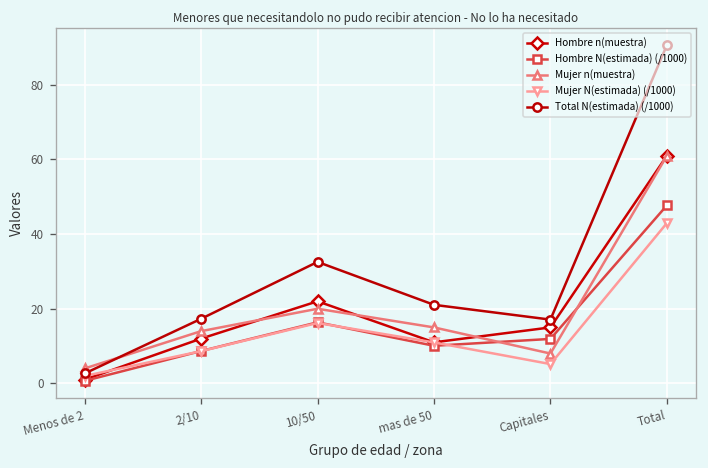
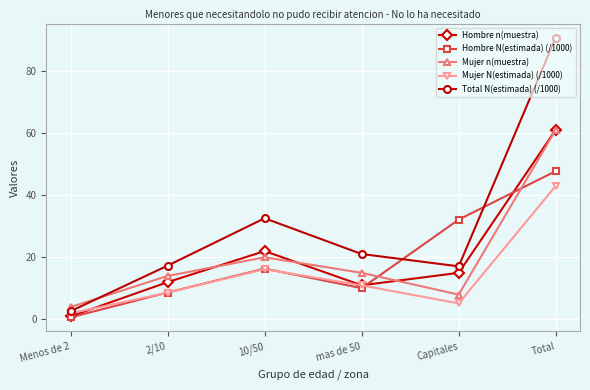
  {
    "Hombre N(estimada) (/1000)": {
      "mas de 50": 10,
-     "Capitales": 12,
+     "Capitales": 32,
      "Total": 48
    }
  }
